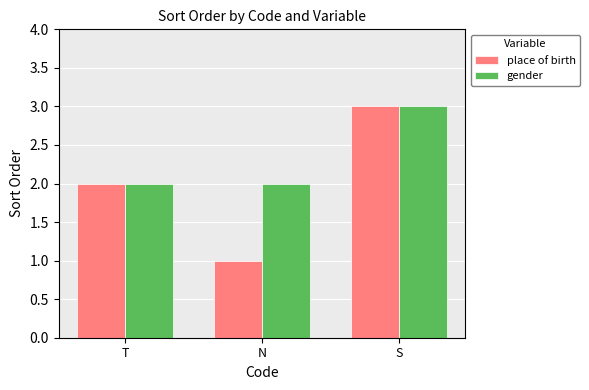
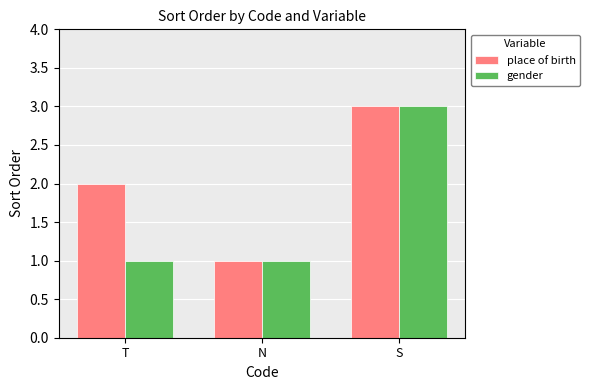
  {
    "place of birth": {
      "T": 2,
      "N": 1,
      "S": 3
    },
    "gender": {
-     "T": 2,
-     "N": 2,
+     "T": 1,
+     "N": 1,
      "S": 3
    }
  }
